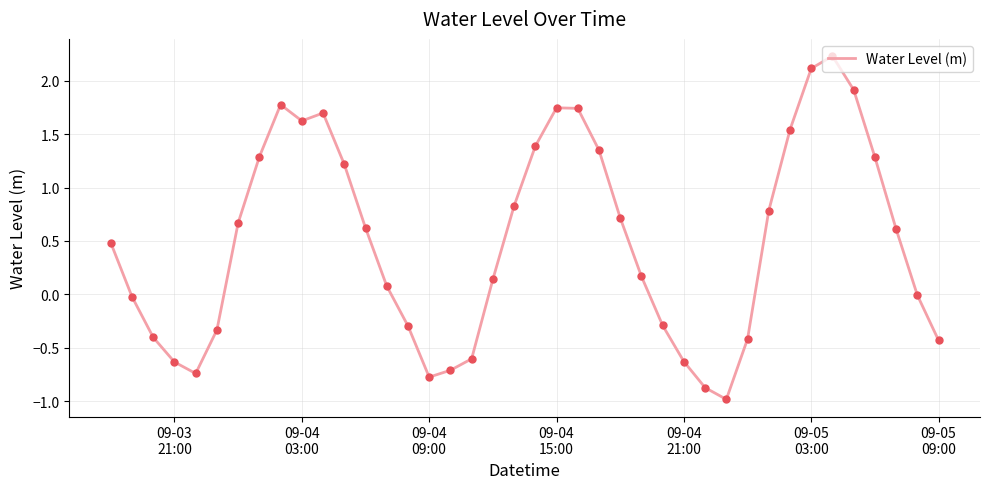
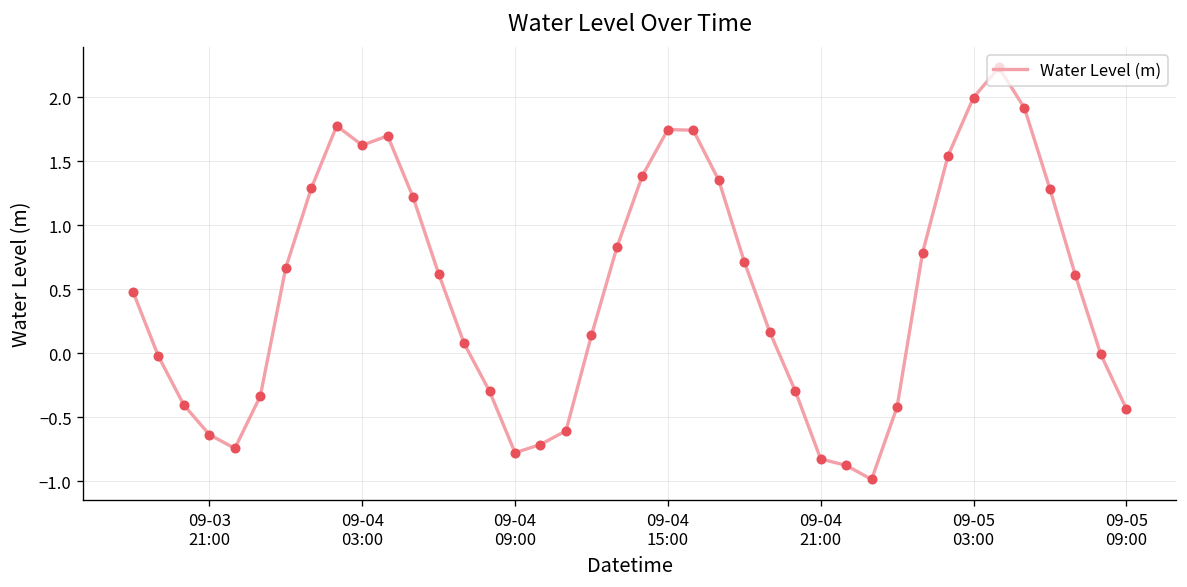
  {
    "09-03 21:00": -0.63,
    "09-04 03:00": 1.62,
    "09-04 09:00": -0.78,
    "09-04 15:00": 1.75,
-   "09-04 21:00": -0.63,
-   "09-05 03:00": 2.12,
+   "09-04 21:00": -0.82,
+   "09-05 03:00": 2.00,
    "09-05 09:00": -0.43
  }
